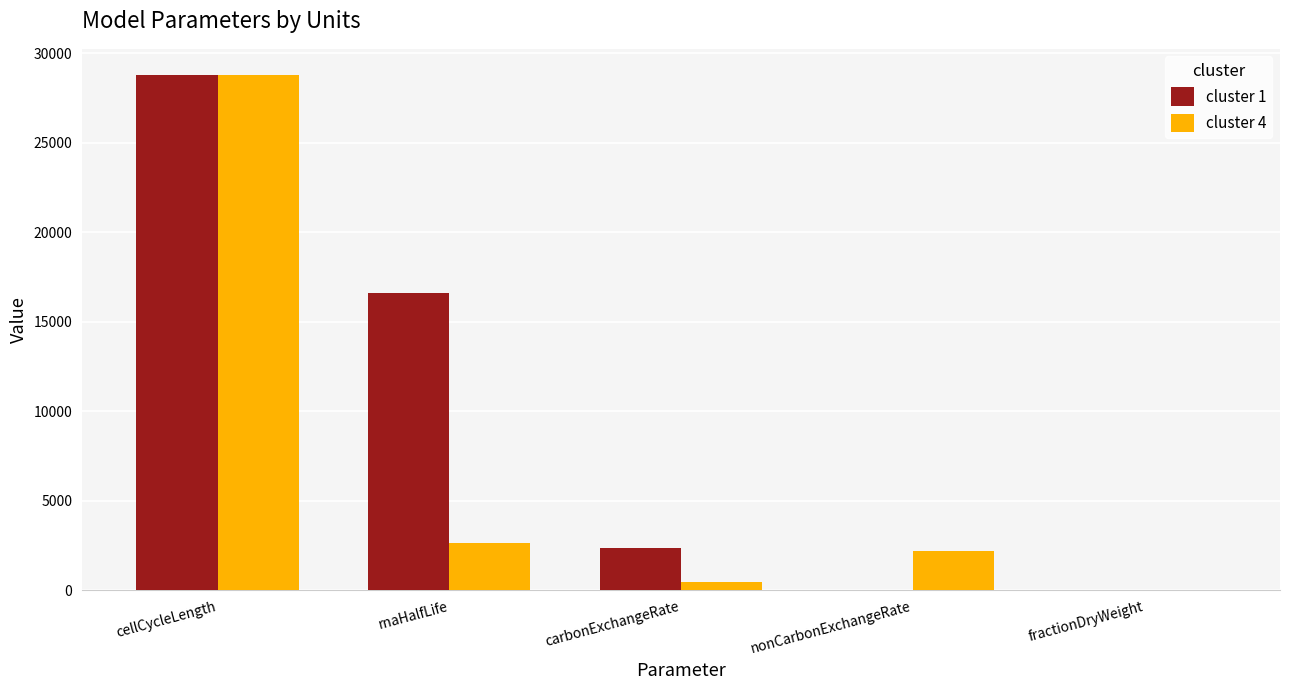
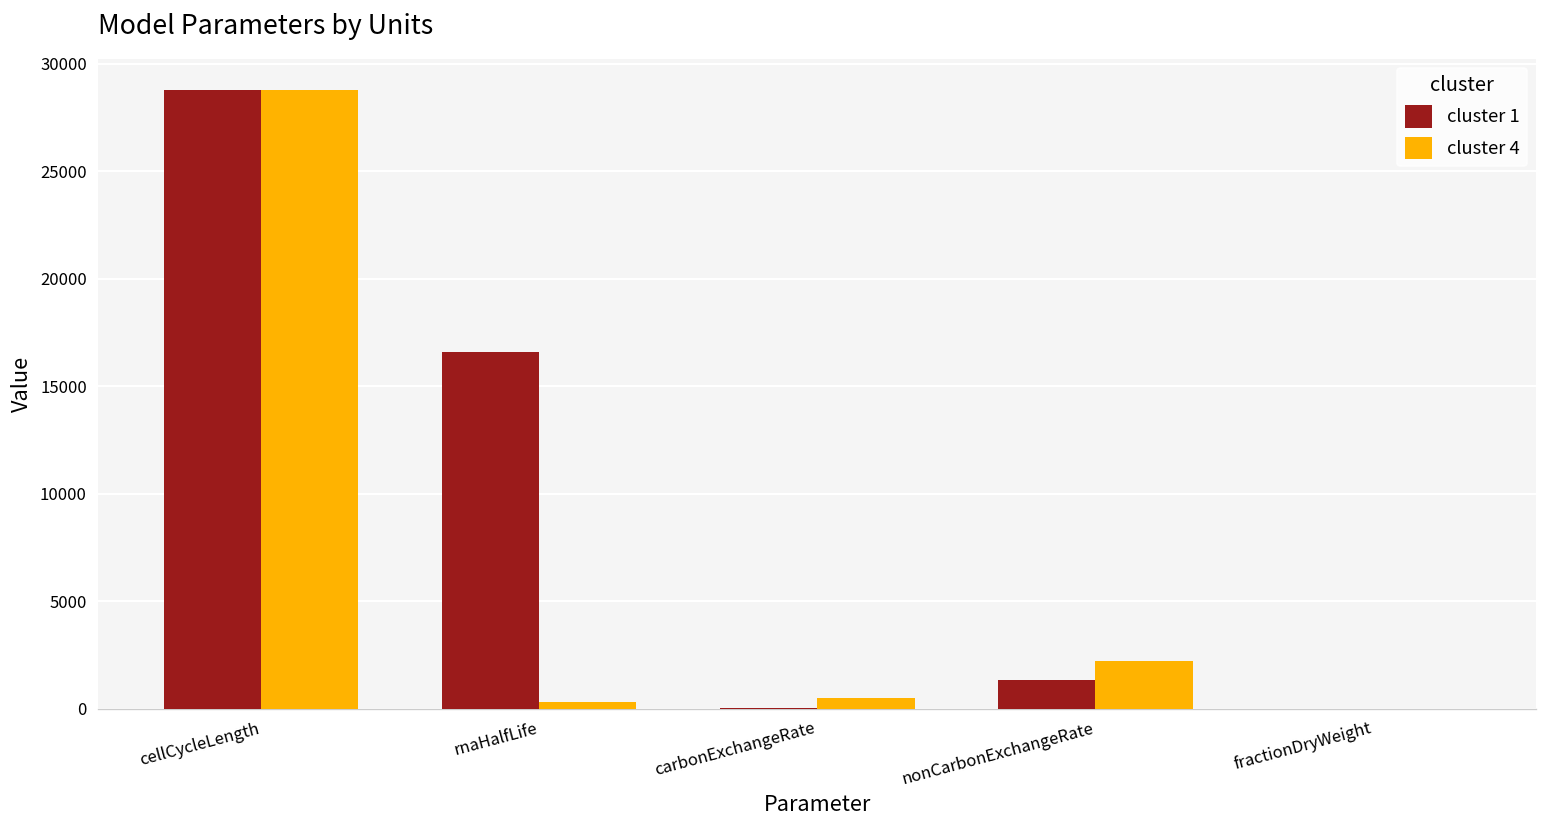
  {
    "cluster 1": {
      "cellCycleLength": 28800,
      "rnaHalfLife": 16600,
-     "carbonExchangeRate": 2300,
-     "nonCarbonExchangeRate": 0
+     "carbonExchangeRate": 0,
+     "nonCarbonExchangeRate": 1300
    },
    "cluster 4": {
      "cellCycleLength": 28800,
-     "rnaHalfLife": 2700,
+     "rnaHalfLife": 300,
      "carbonExchangeRate": 500,
      "nonCarbonExchangeRate": 2200
    }
  }
